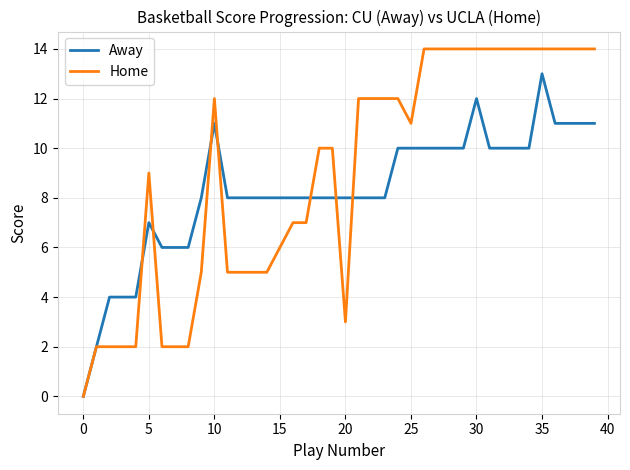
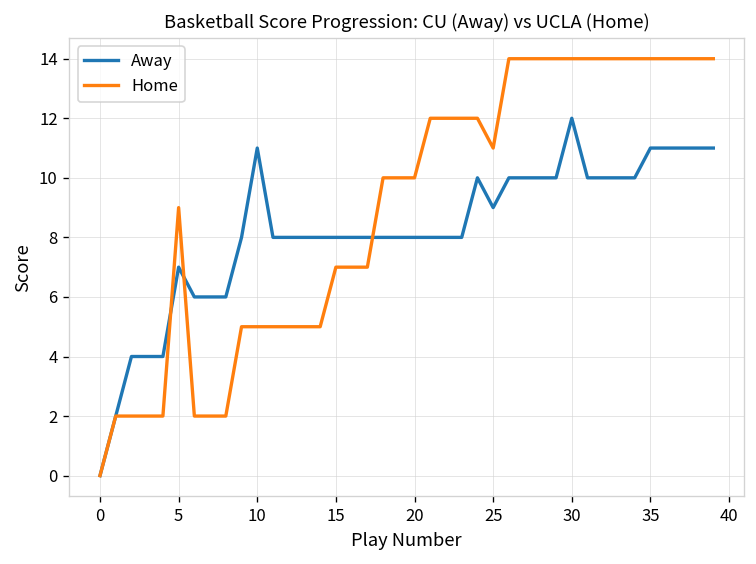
  {
    "Away": {
      "5": 7,
      "10": 11,
      "15": 8,
      "20": 8,
-     "25": 10,
+     "25": 9,
      "30": 12,
-     "35": 13
+     "35": 11
    },
    "Home": {
      "5": 9,
-     "10": 12,
-     "15": 6,
-     "20": 3,
+     "10": 5,
+     "15": 7,
+     "20": 10,
      "25": 11,
      "30": 14,
      "35": 14
    }
  }
